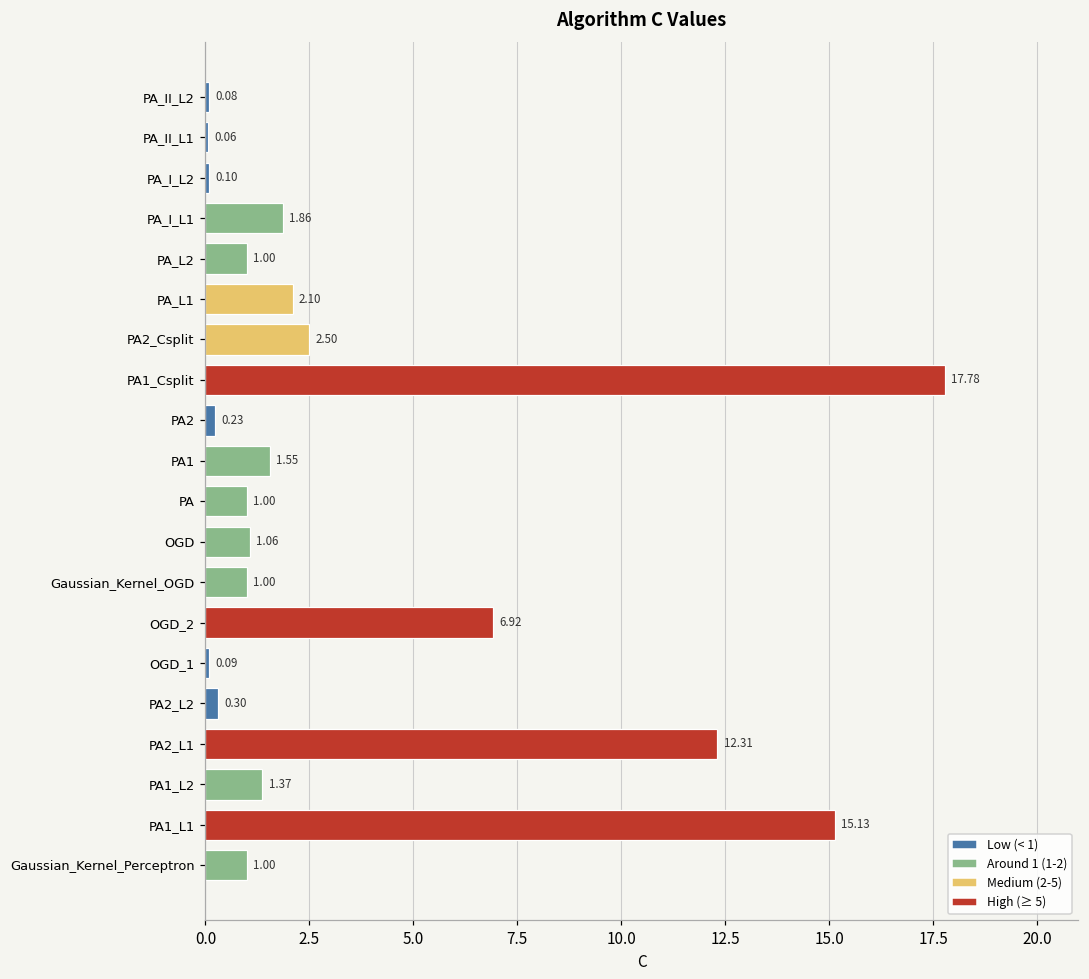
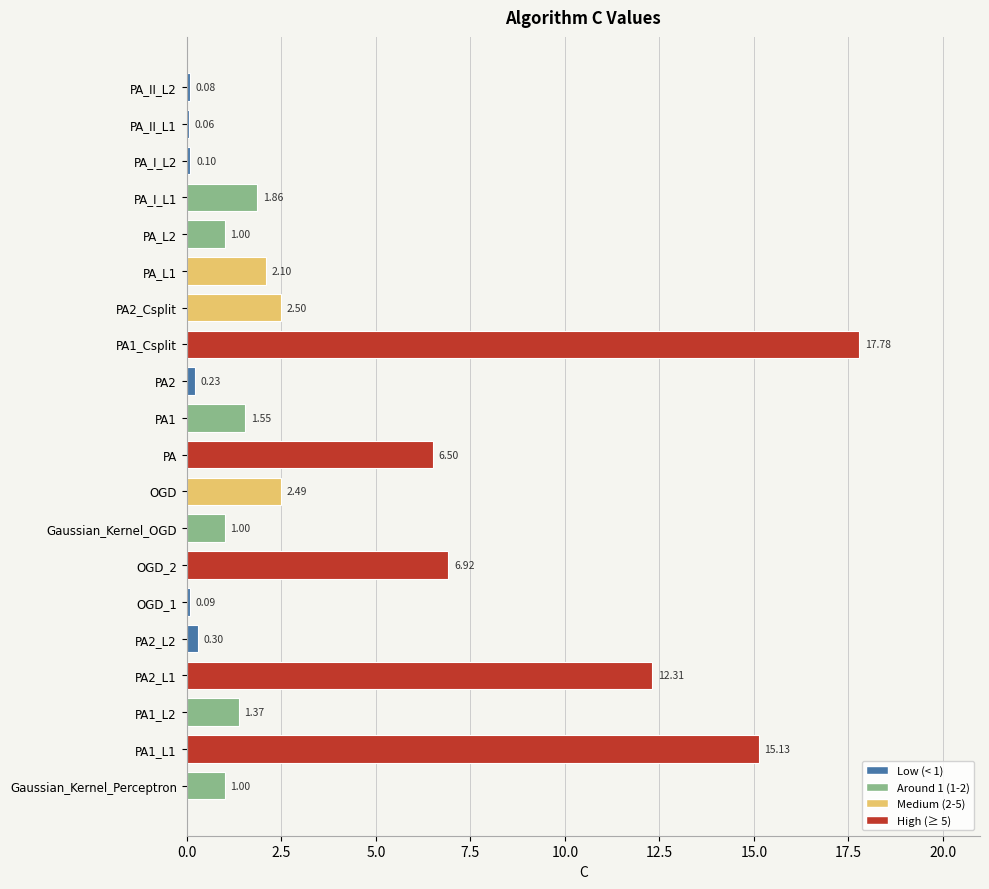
  {
    "PA_II_L2": 0.08,
    "PA_II_L1": 0.06,
    "PA_I_L2": 0.10,
    "PA_I_L1": 1.86,
    "PA_L2": 1.00,
    "PA_L1": 2.10,
    "PA2_Csplit": 2.50,
    "PA1_Csplit": 17.78,
    "PA2": 0.23,
    "PA1": 1.55,
-   "PA": 1.00,
-   "OGD": 1.06,
+   "PA": 6.50,
+   "OGD": 2.49,
    "Gaussian_Kernel_OGD": 1.00,
    "OGD_2": 6.92,
    "OGD_1": 0.09,
    "PA2_L2": 0.30,
    "PA2_L1": 12.31,
    "PA1_L2": 1.37,
    "PA1_L1": 15.13,
    "Gaussian_Kernel_Perceptron": 1.00
  }
